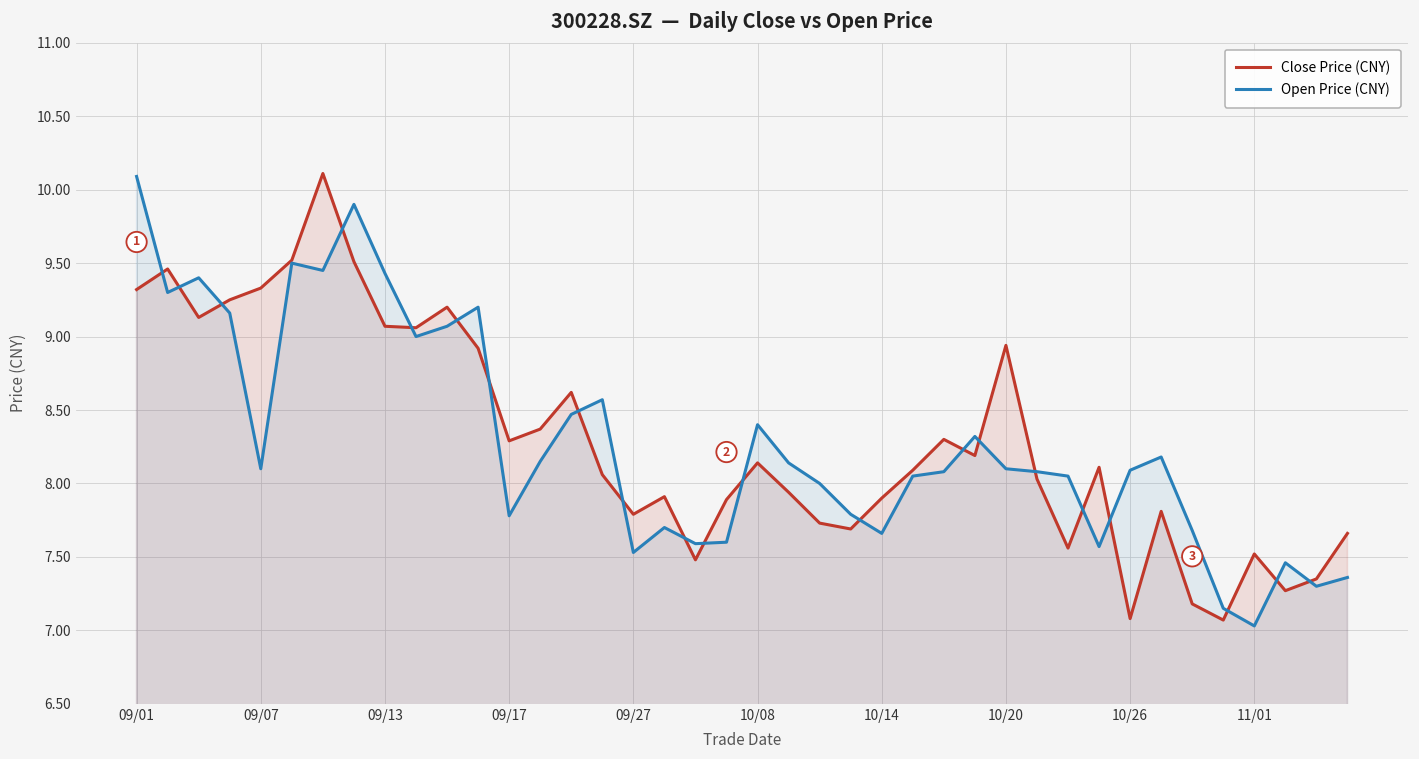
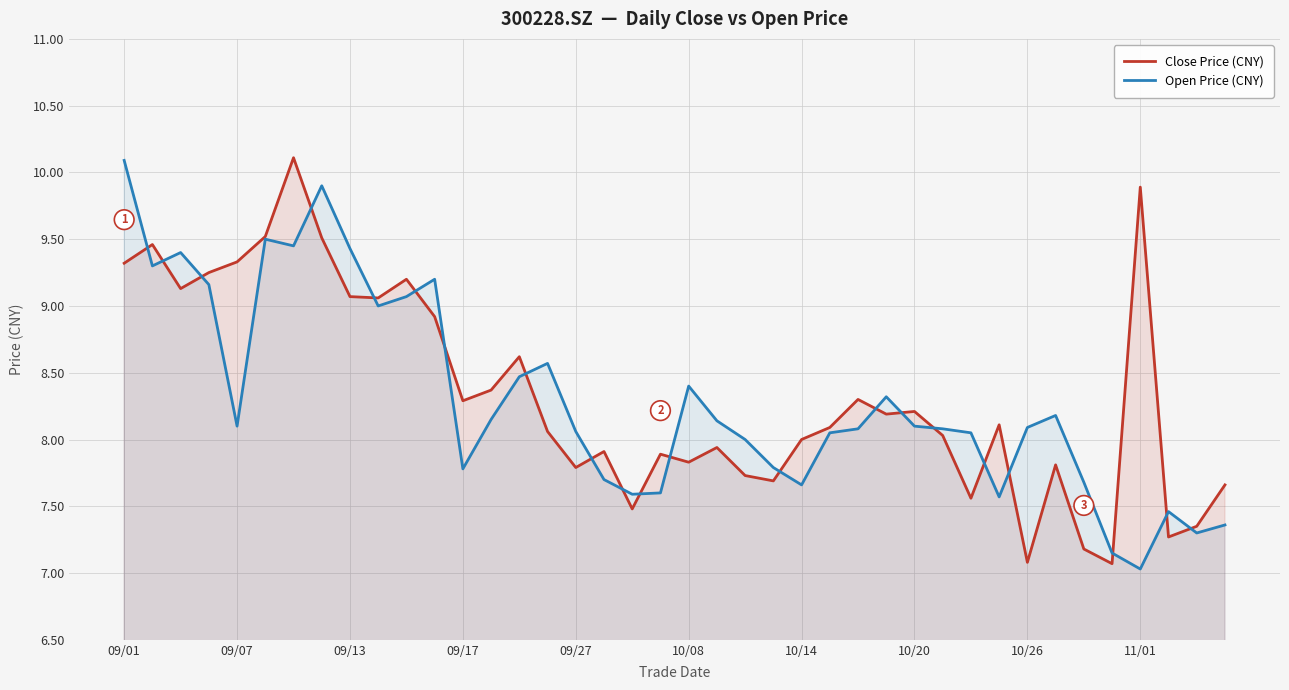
  {
    "Close Price (CNY)": {
      "09/01": 9.32,
      "09/07": 9.33,
      "09/13": 9.07,
      "09/17": 8.29,
      "09/27": 7.79,
-     "10/08": 8.14,
-     "10/14": 7.9,
-     "10/20": 8.94,
+     "10/08": 7.83,
+     "10/14": 8.0,
+     "10/20": 8.21,
      "10/26": 7.08,
-     "11/01": 7.52
+     "11/01": 9.89
    },
    "Open Price (CNY)": {
      "09/01": 10.09,
      "09/07": 8.10,
      "09/13": 9.43,
      "09/17": 7.78,
-     "09/27": 7.53,
+     "09/27": 8.06,
      "10/08": 8.40,
      "10/14": 7.66,
      "10/20": 8.10,
      "10/26": 8.09,
      "11/01": 7.03
    }
  }
